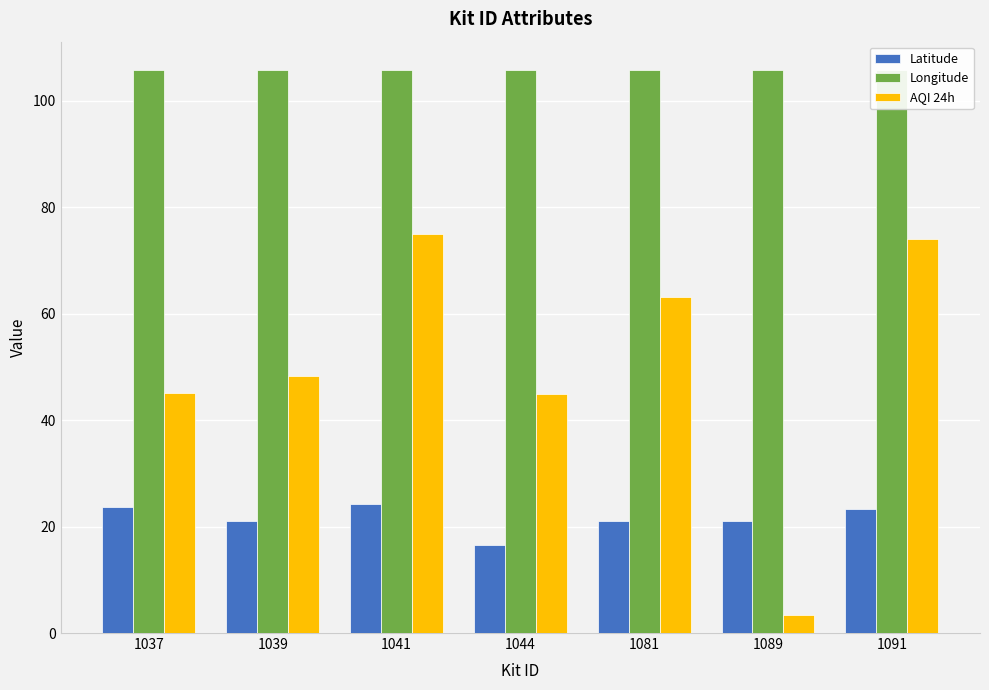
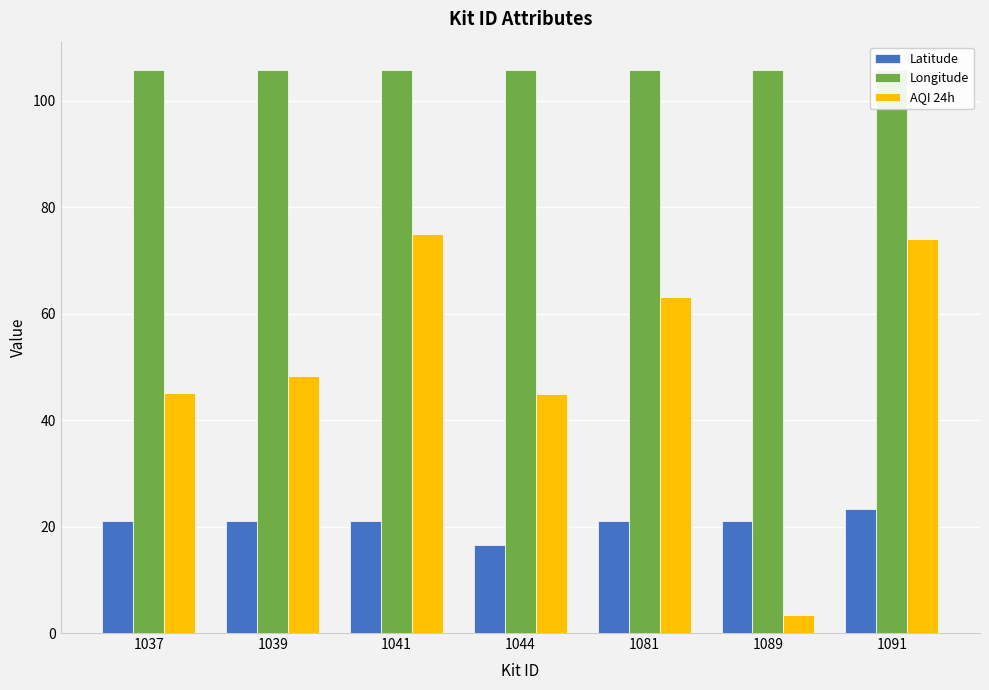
  {
    "Latitude": {
-     "1037": 24,
+     "1037": 21,
      "1039": 21,
-     "1041": 24,
+     "1041": 21,
      "1044": 17,
      "1081": 21,
      "1089": 21,
      "1091": 23
    },
    "Longitude": {
      "1037": 106,
      "1039": 106,
      "1041": 106,
      "1044": 106,
      "1081": 106,
      "1089": 106
    },
    "AQI 24h": {
      "1037": 45,
      "1039": 48,
      "1041": 75,
      "1044": 45,
      "1081": 63,
      "1089": 3,
      "1091": 74
    }
  }
